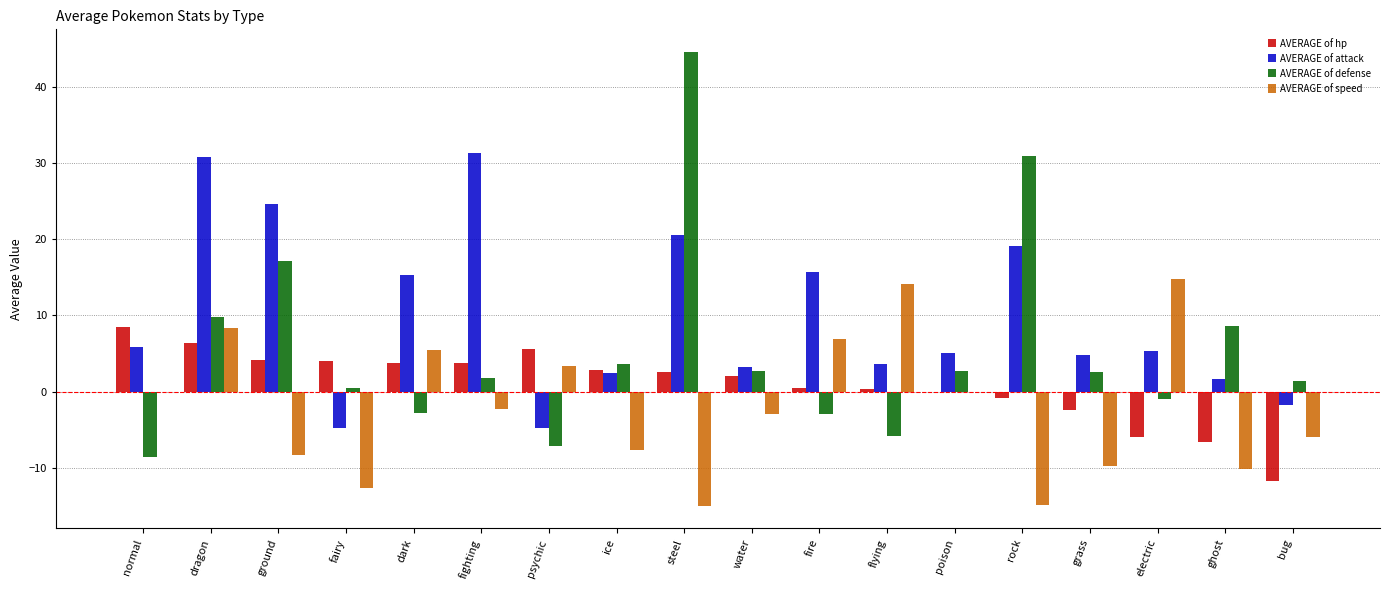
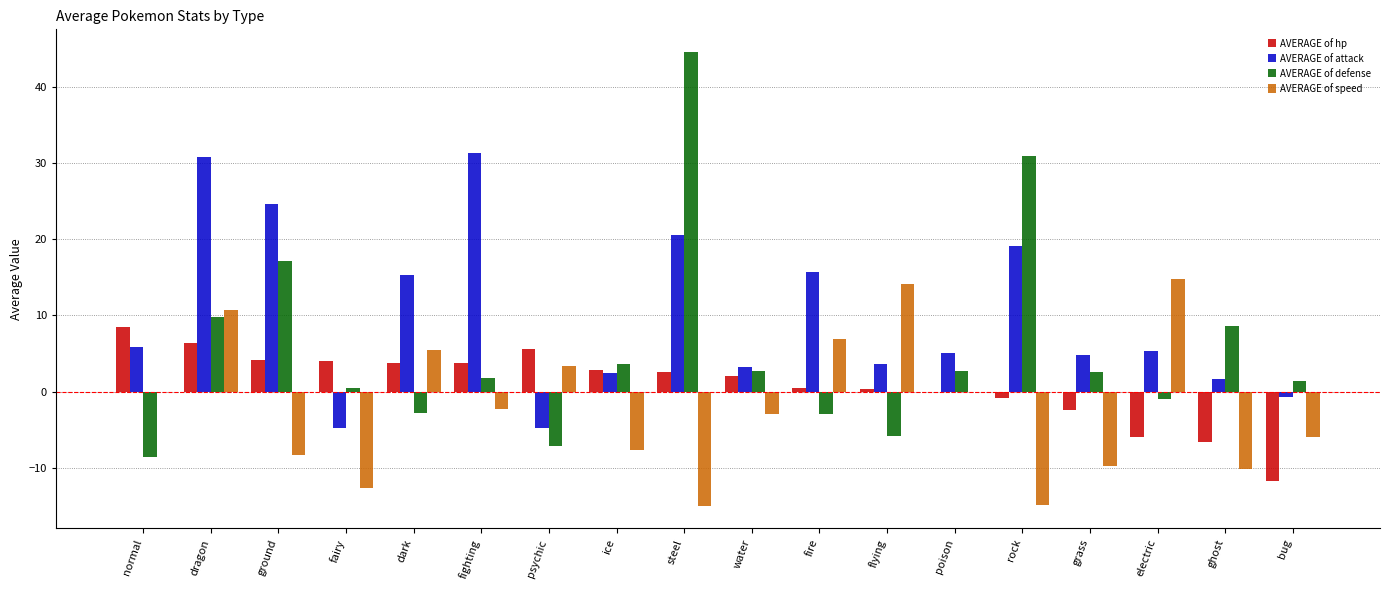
  {
    "AVERAGE of hp": {
      "normal": 9,
      "dragon": 6,
      "ground": 4,
      "fairy": 4,
      "dark": 4,
      "fighting": 4,
      "psychic": 6,
      "ice": 3,
      "steel": 3,
      "water": 2,
      "fire": 0,
      "rock": -1,
      "grass": -2,
      "electric": -6,
      "ghost": -7,
      "bug": -12
    },
    "AVERAGE of attack": {
      "normal": 6,
      "dragon": 31,
      "ground": 25,
      "fairy": -5,
      "dark": 15,
      "fighting": 31,
      "psychic": -5,
      "ice": 2,
      "steel": 21,
      "water": 3,
      "fire": 16,
      "flying": 4,
      "poison": 5,
      "rock": 19,
      "grass": 5,
      "electric": 5,
      "ghost": 2,
-     "bug": -2
+     "bug": -1
    },
    "AVERAGE of defense": {
      "normal": -9,
      "dragon": 10,
      "ground": 17,
      "fairy": 0,
      "dark": -3,
      "fighting": 2,
      "psychic": -7,
      "ice": 4,
      "steel": 45,
      "water": 3,
      "fire": -3,
      "flying": -6,
      "poison": 3,
      "rock": 31,
      "grass": 3,
      "electric": -1,
      "ghost": 9,
      "bug": 1
    },
    "AVERAGE of speed": {
-     "dragon": 8,
+     "dragon": 11,
      "ground": -8,
      "fairy": -13,
      "dark": 5,
      "fighting": -2,
      "psychic": 3,
      "ice": -8,
      "steel": -15,
      "water": -3,
      "fire": 7,
      "flying": 14,
      "rock": -15,
      "grass": -10,
      "electric": 15,
      "ghost": -10,
      "bug": -6
    }
  }
